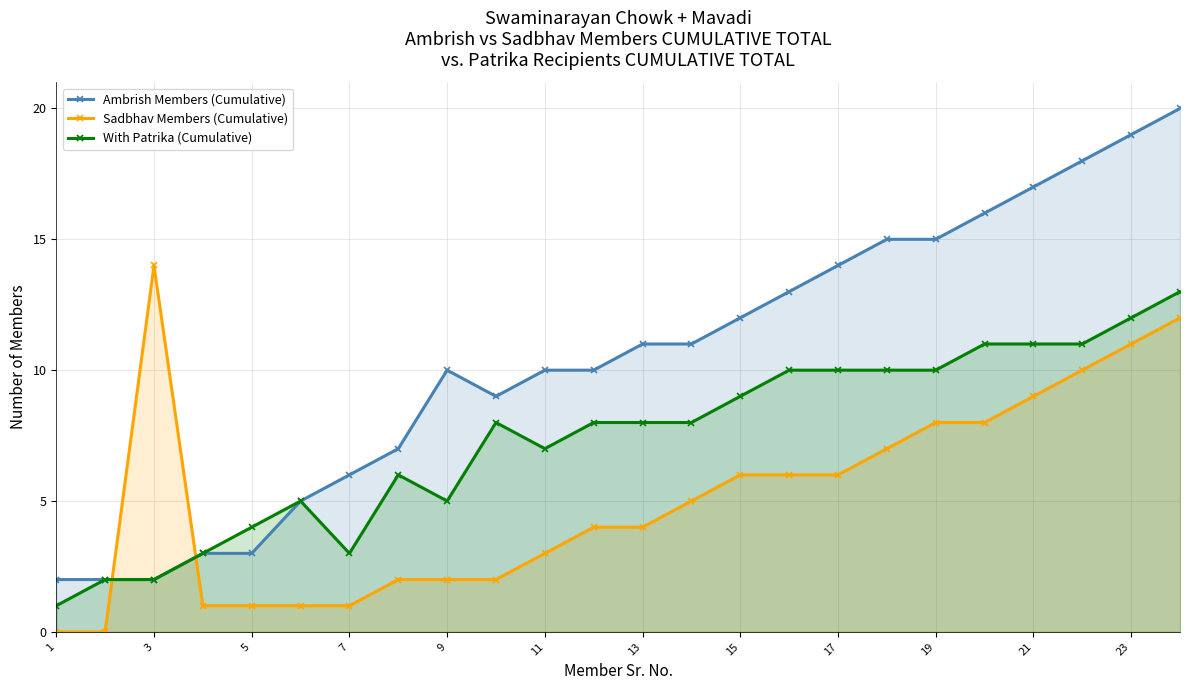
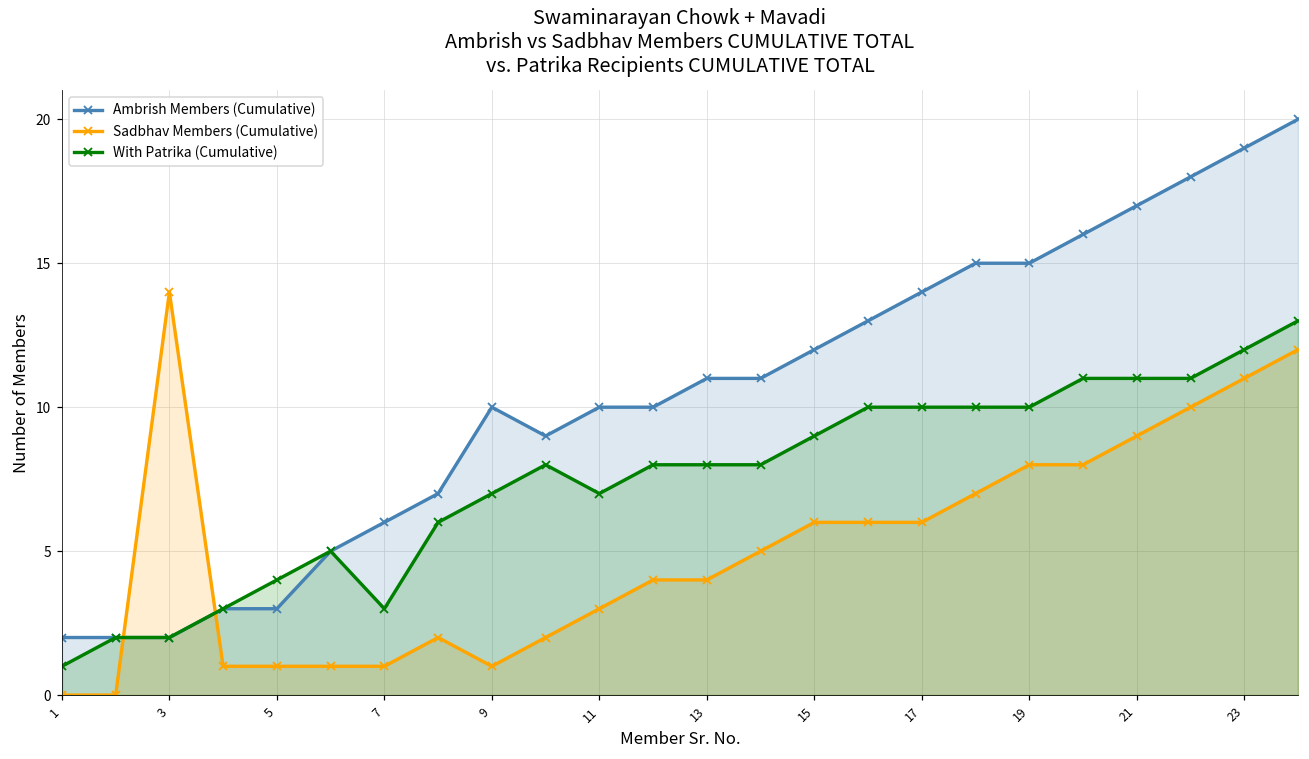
  {
    "Ambrish Members (Cumulative)": {
      "1": 2,
      "5": 3,
      "7": 6,
      "9": 10,
      "11": 10,
      "13": 11,
      "15": 12,
      "17": 14,
      "19": 15,
      "21": 17,
      "23": 19
    },
    "Sadbhav Members (Cumulative)": {
      "1": 0,
      "3": 14,
      "5": 1,
      "7": 1,
-     "9": 2,
+     "9": 1,
      "11": 3,
      "13": 4,
      "15": 6,
      "17": 6,
      "19": 8,
      "21": 9,
      "23": 11
    },
    "With Patrika (Cumulative)": {
      "1": 1,
      "5": 4,
      "7": 3,
-     "9": 5,
+     "9": 7,
      "11": 7,
      "13": 8,
      "15": 9,
      "17": 10,
      "19": 10,
      "21": 11,
      "23": 12
    }
  }
